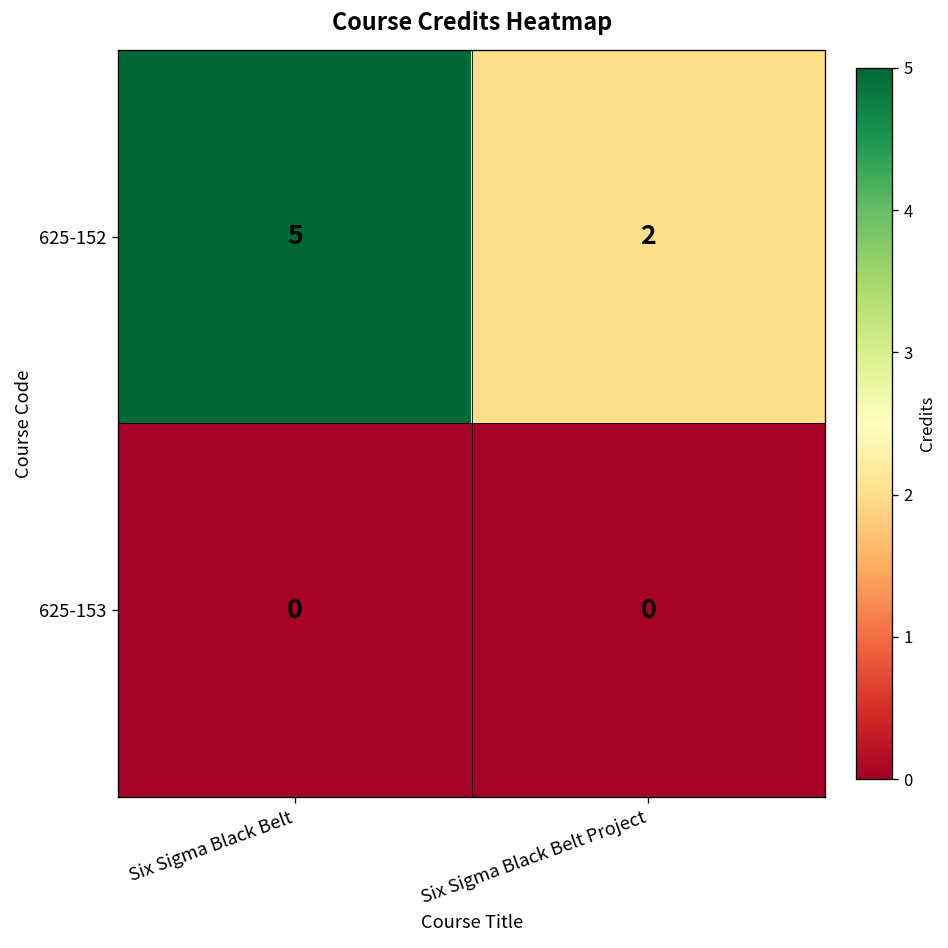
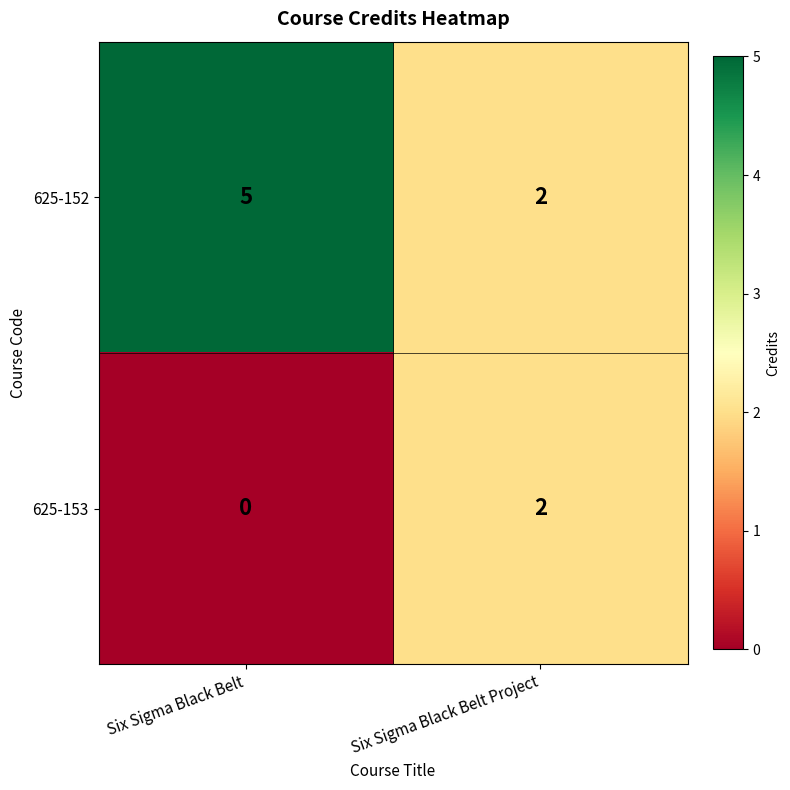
  {
    "625-152": {
      "Six Sigma Black Belt": 5,
      "Six Sigma Black Belt Project": 2
    },
    "625-153": {
      "Six Sigma Black Belt": 0,
-     "Six Sigma Black Belt Project": 0
+     "Six Sigma Black Belt Project": 2
    }
  }
